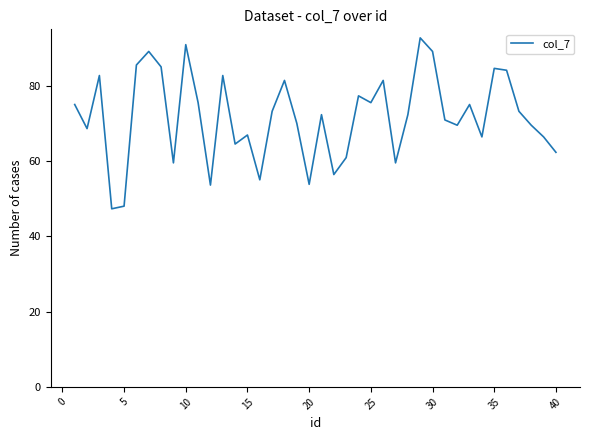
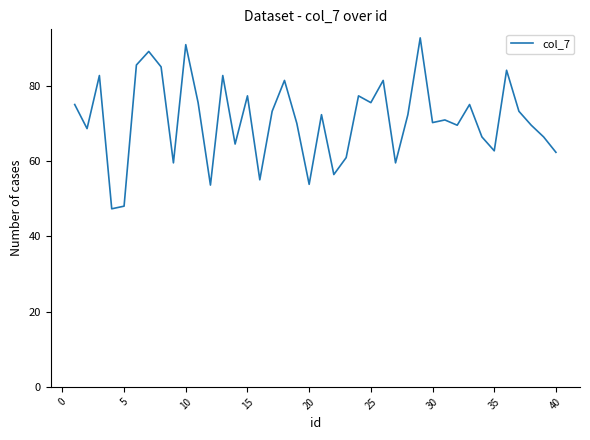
  {
    "5": 48,
    "10": 91,
-   "15": 67,
+   "15": 77,
    "20": 54,
    "25": 76,
-   "30": 89,
-   "35": 85,
+   "30": 70,
+   "35": 63,
    "40": 62
  }
